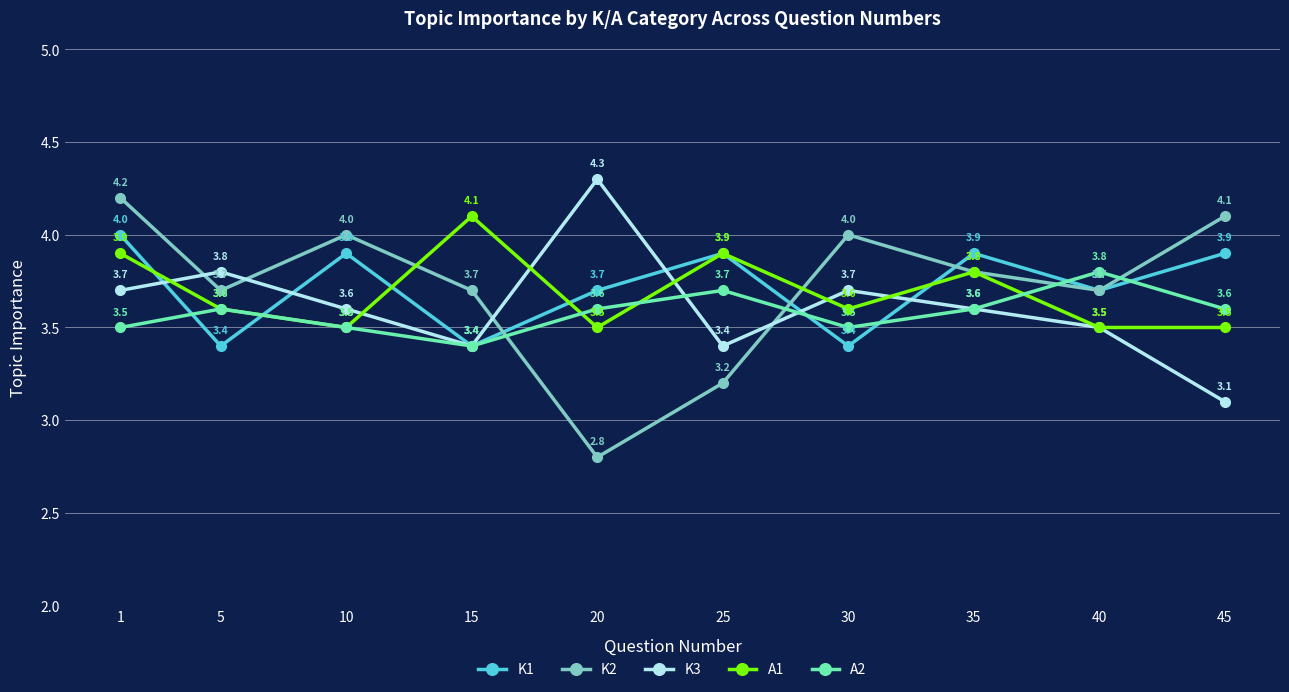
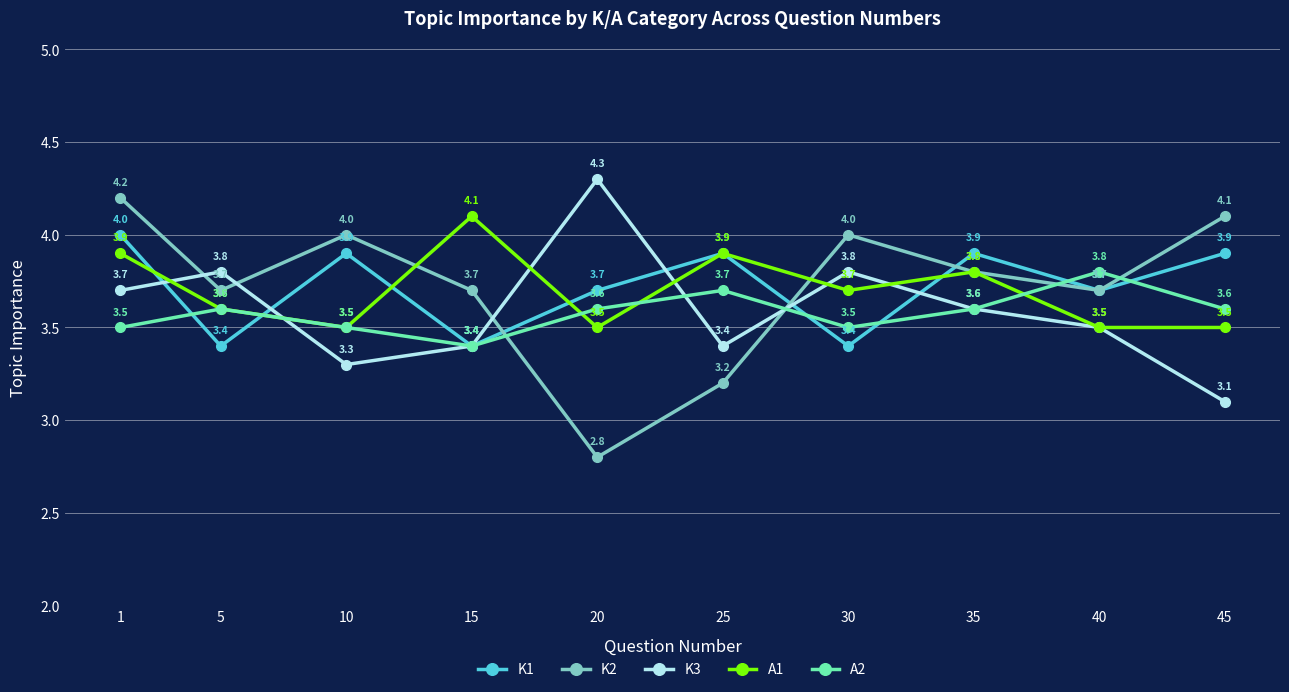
  {
    "K3": {
      "1": 3.7,
      "5": 3.8,
-     "10": 3.6,
+     "10": 3.3,
      "20": 4.3,
      "25": 3.4,
-     "30": 3.7,
+     "30": 3.8,
      "45": 3.1
    },
    "A1": {
      "15": 4.1,
-     "30": 3.6
+     "30": 3.7
    }
  }
